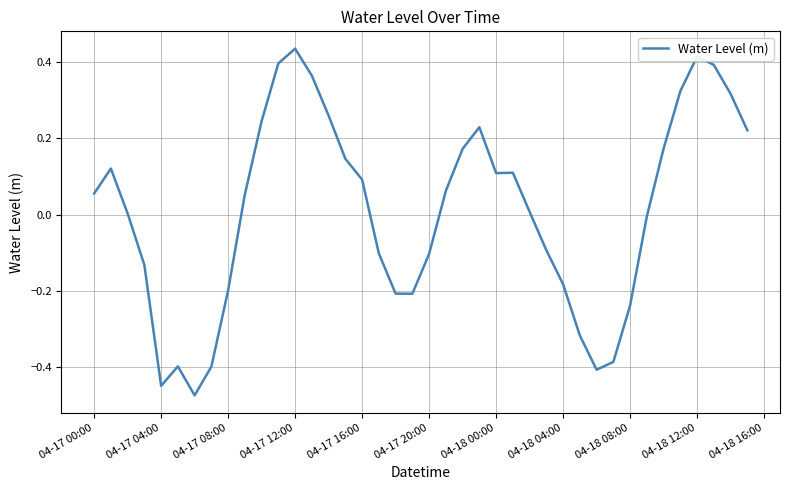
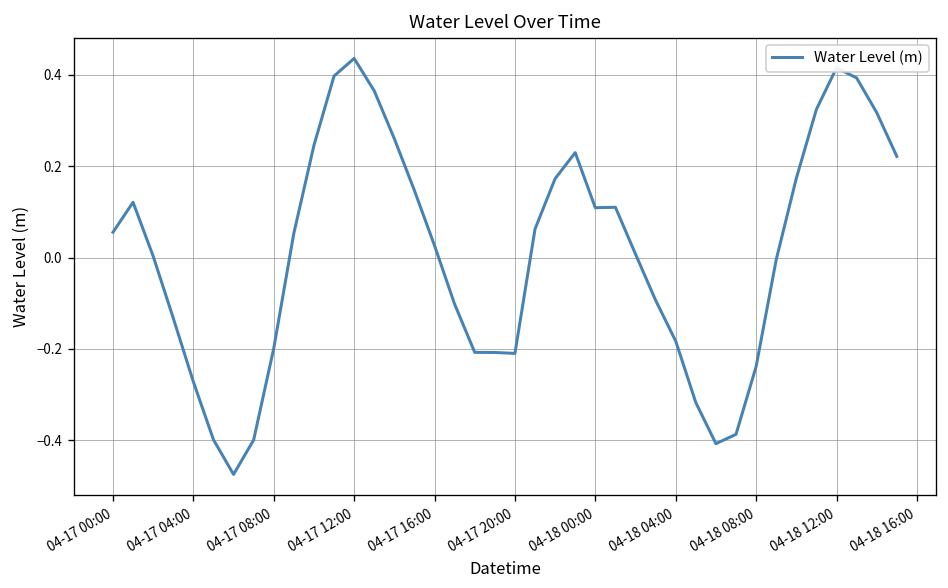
  {
    "04-17 00:00": 0.06,
-   "04-17 04:00": -0.45,
+   "04-17 04:00": -0.27,
    "04-17 08:00": -0.20,
    "04-17 12:00": 0.44,
-   "04-17 16:00": 0.09,
-   "04-17 20:00": -0.10,
+   "04-17 16:00": 0.03,
+   "04-17 20:00": -0.21,
    "04-18 00:00": 0.11,
    "04-18 04:00": -0.18,
    "04-18 08:00": -0.24
  }
